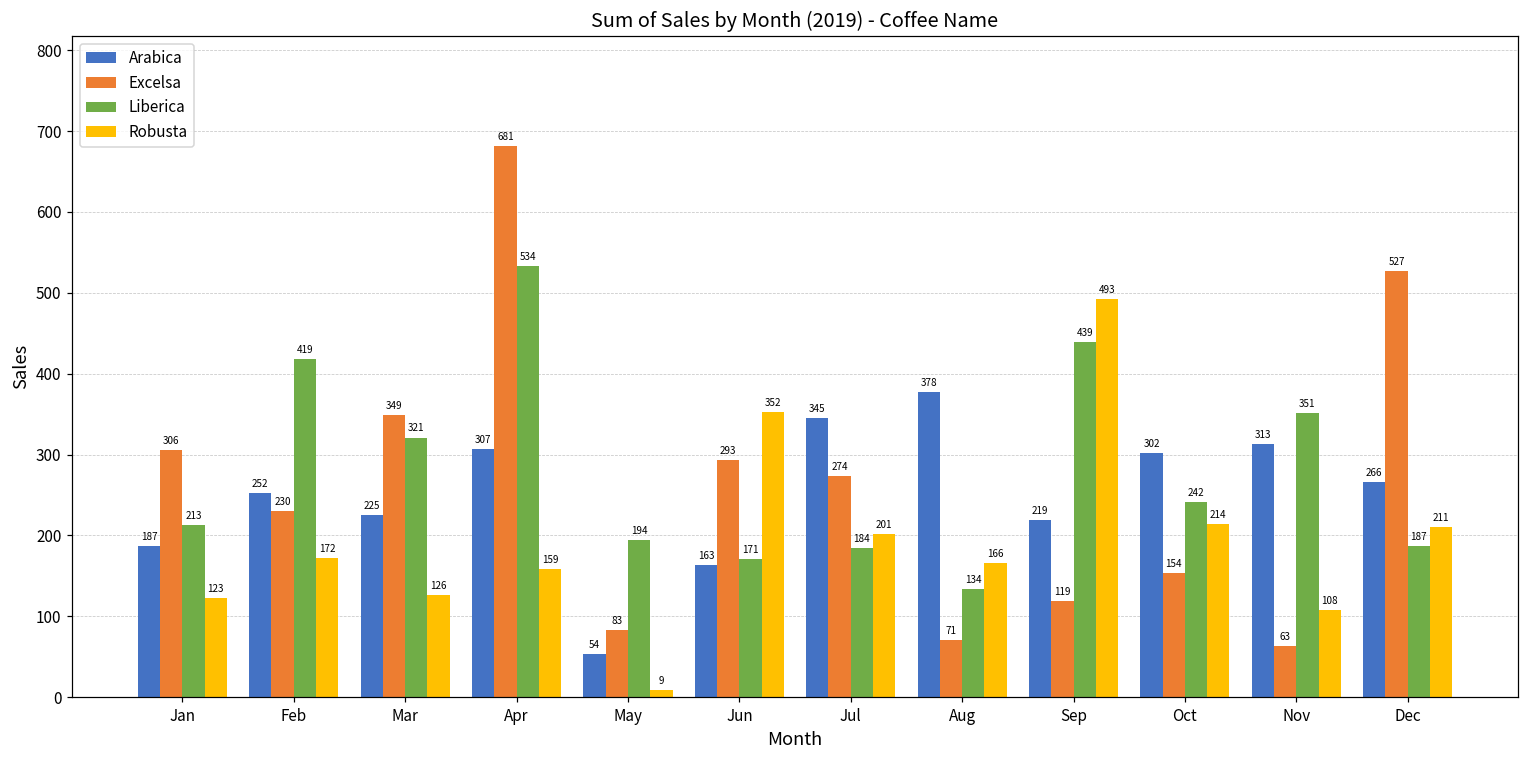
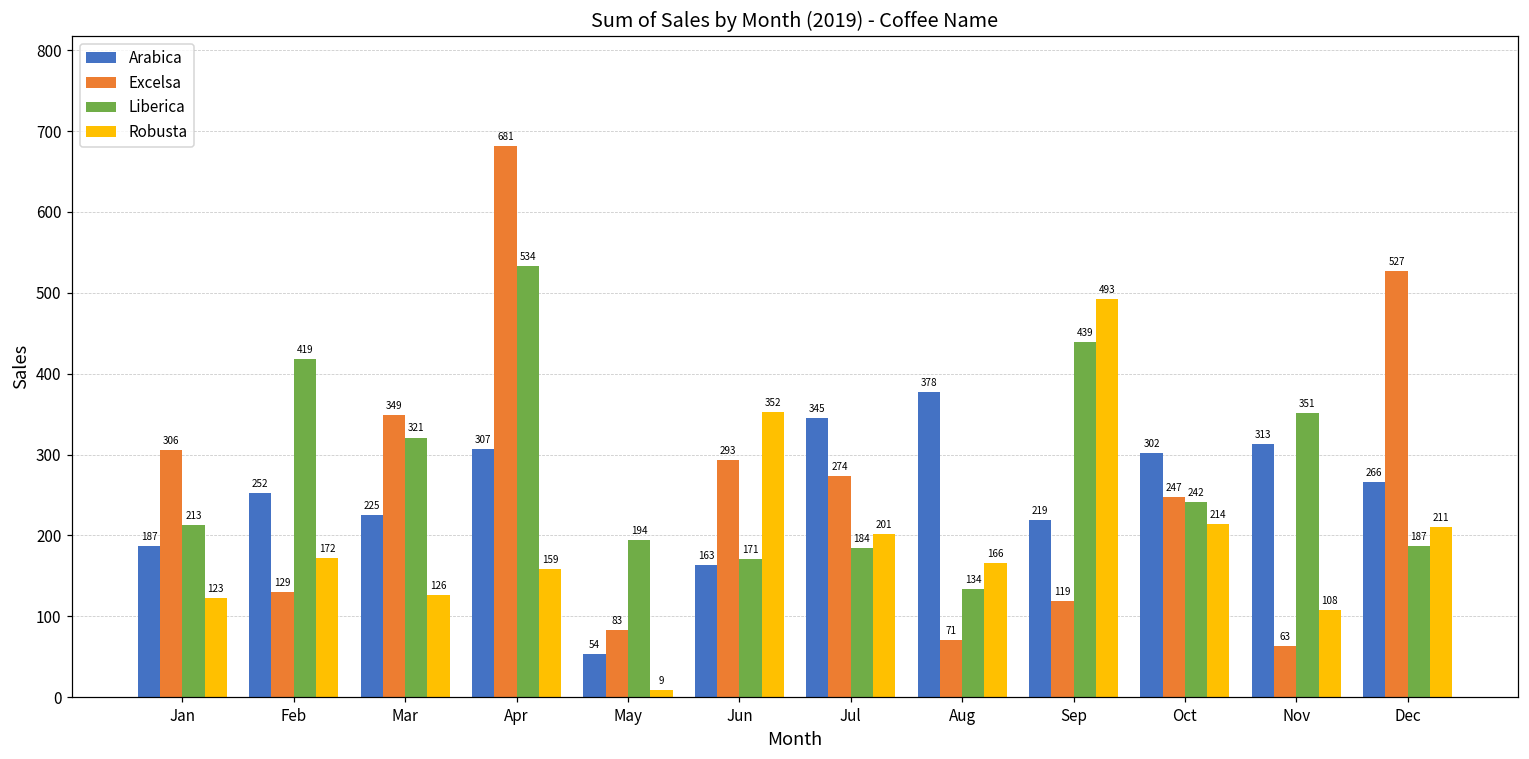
  {
    "Arabica": {
      "Jan": 187,
      "Feb": 252,
      "Mar": 225,
      "Apr": 307,
      "May": 54,
      "Jun": 163,
      "Jul": 345,
      "Aug": 378,
      "Sep": 219,
      "Oct": 302,
      "Nov": 313,
      "Dec": 266
    },
    "Excelsa": {
      "Jan": 306,
-     "Feb": 230,
+     "Feb": 129,
      "Mar": 349,
      "Apr": 681,
      "May": 83,
      "Jun": 293,
      "Jul": 274,
      "Aug": 71,
      "Sep": 119,
-     "Oct": 154,
+     "Oct": 247,
      "Nov": 63,
      "Dec": 527
    },
    "Liberica": {
      "Jan": 213,
      "Feb": 419,
      "Mar": 321,
      "Apr": 534,
      "May": 194,
      "Jun": 171,
      "Jul": 184,
      "Aug": 134,
      "Sep": 439,
      "Oct": 242,
      "Nov": 351,
      "Dec": 187
    },
    "Robusta": {
      "Jan": 123,
      "Feb": 172,
      "Mar": 126,
      "Apr": 159,
      "May": 9,
      "Jun": 352,
      "Jul": 201,
      "Aug": 166,
      "Sep": 493,
      "Oct": 214,
      "Nov": 108,
      "Dec": 211
    }
  }
